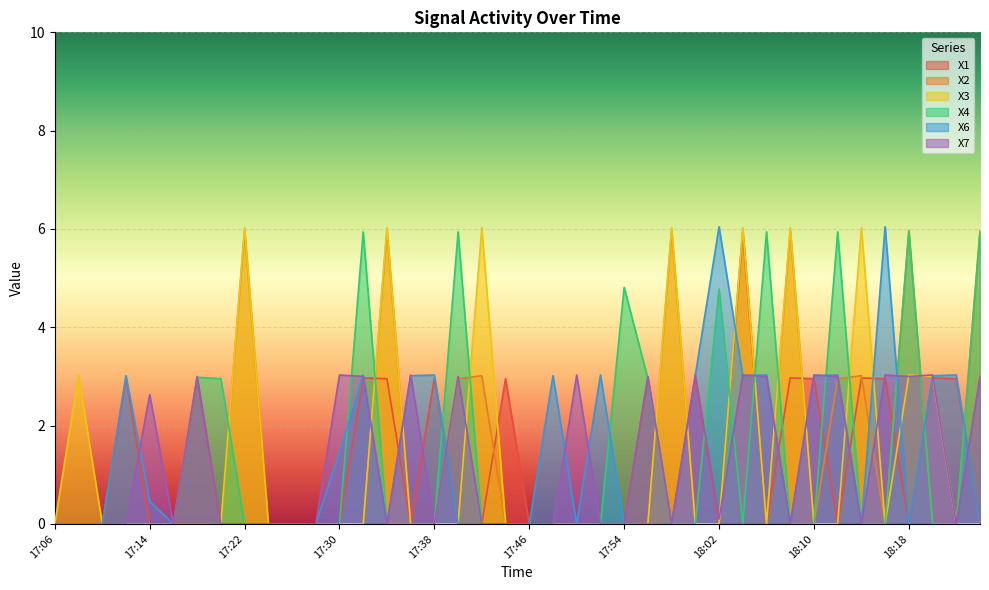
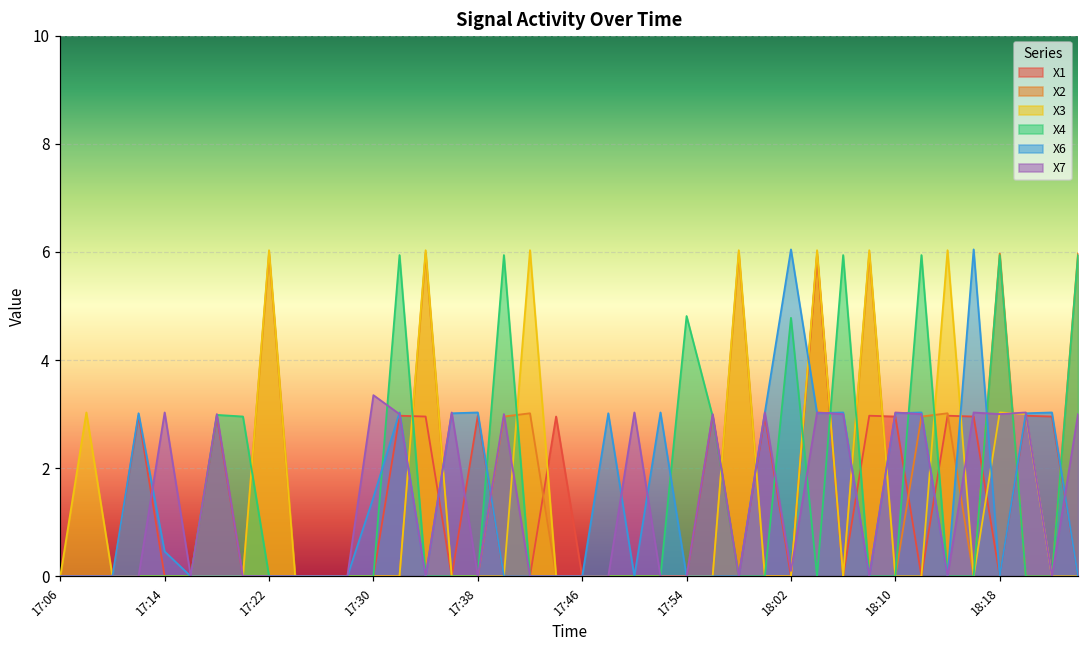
  {
    "X3": {
      "17:22": 6.0
    },
    "X4": {
      "17:54": 4.8,
      "18:02": 4.8
    },
    "X6": {
      "17:14": 0.5,
      "17:30": 1.5,
      "17:38": 3.0,
      "18:02": 6.0
    },
    "X7": {
-     "17:14": 2.6,
-     "17:30": 3.0,
+     "17:14": 3.0,
+     "17:30": 3.4,
      "18:02": 0.1
    }
  }
